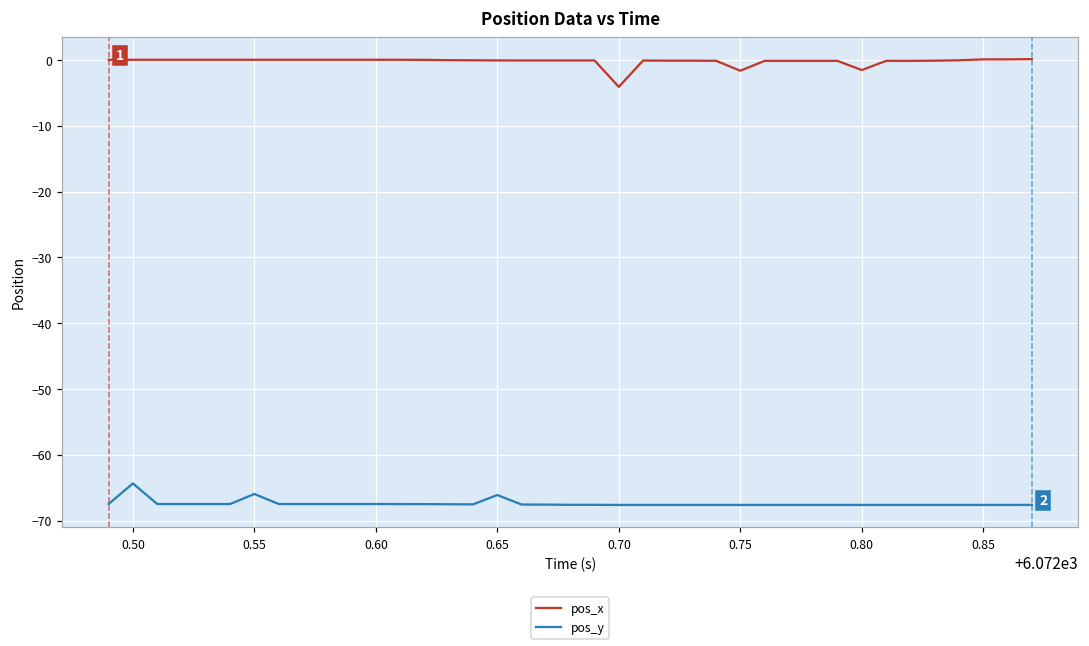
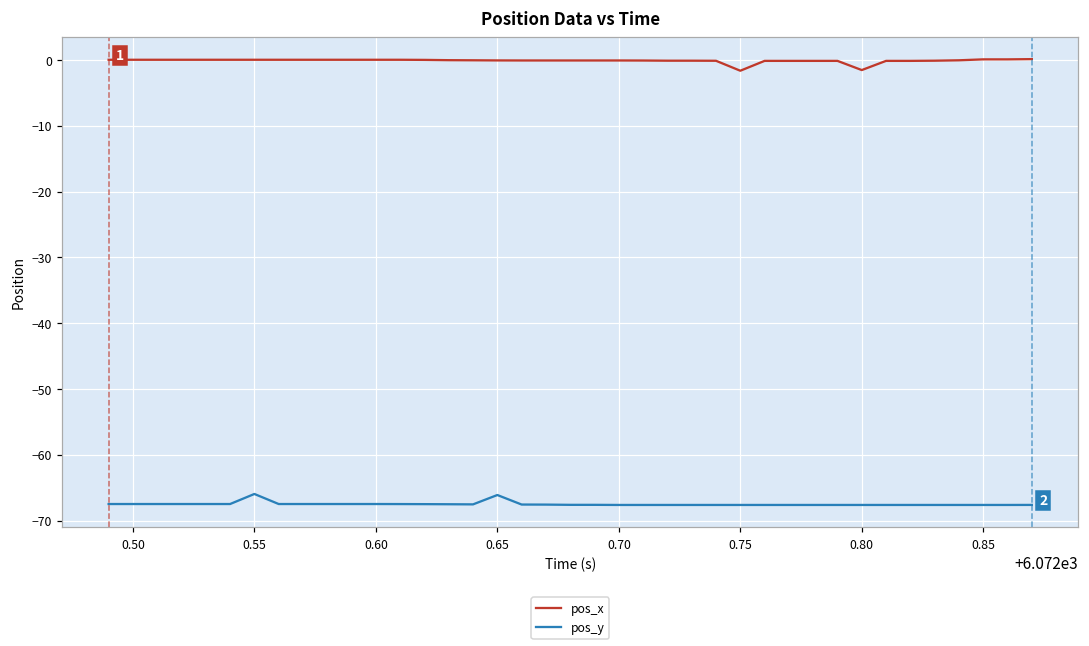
  {
    "pos_x": {
      "0.50": 0,
      "0.55": 0,
      "0.60": 0,
      "0.65": 0,
-     "0.70": -4,
+     "0.70": 0,
      "0.75": -2,
      "0.80": -2,
      "0.85": 0
    },
    "pos_y": {
-     "0.50": -64,
+     "0.50": -67,
      "0.55": -66,
      "0.60": -67,
      "0.65": -66,
      "0.70": -68,
      "0.75": -68,
      "0.80": -68,
      "0.85": -68
    }
  }
